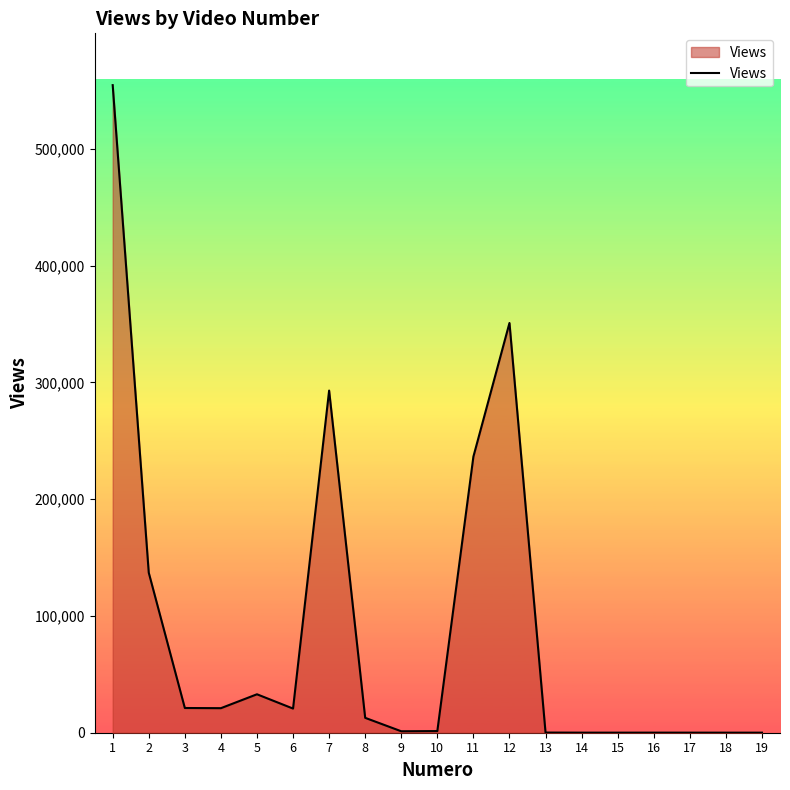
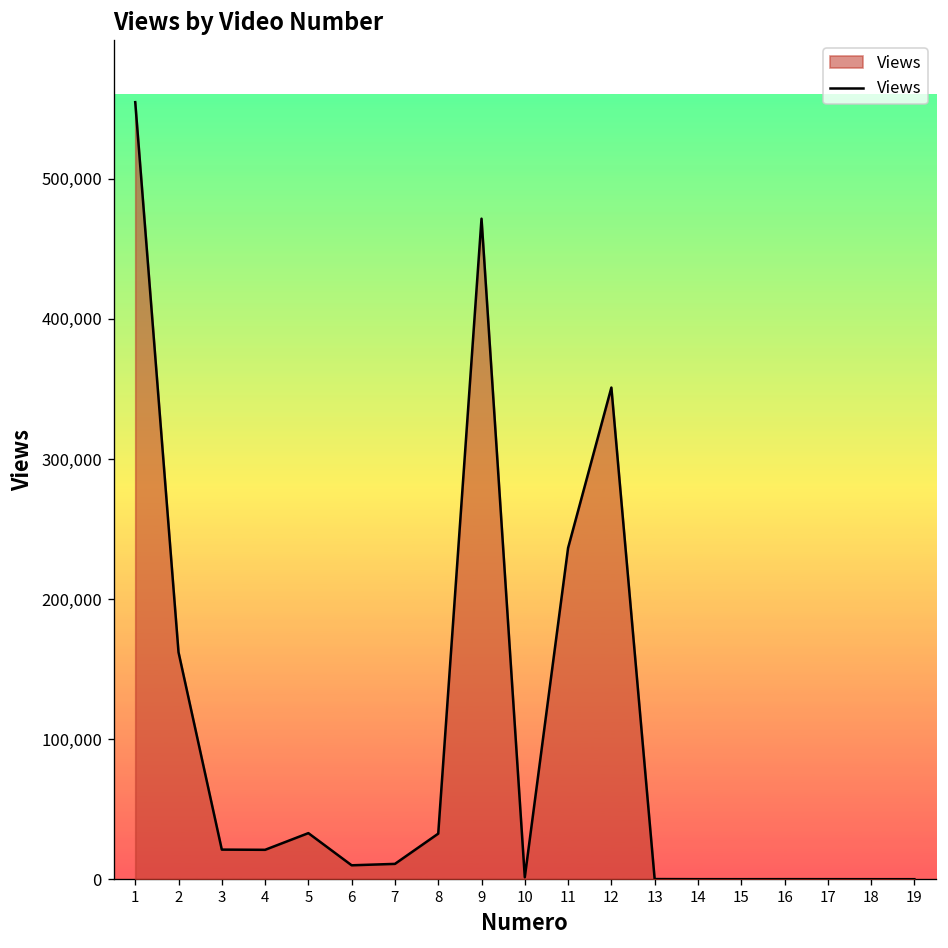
  {
    "1": "555,000",
-   "2": "137,000",
+   "2": "162,000",
    "3": "21,000",
    "4": "21,000",
    "5": "33,000",
-   "6": "21,000",
-   "7": "293,000",
-   "8": "13,000",
-   "9": "1,000",
+   "6": "10,000",
+   "7": "11,000",
+   "8": "33,000",
+   "9": "472,000",
    "10": "1,000",
    "11": "237,000",
    "12": "351,000",
    "13": "0",
    "14": "0",
    "15": "0",
    "16": "0",
    "17": "0",
    "18": "0",
    "19": "0"
  }
